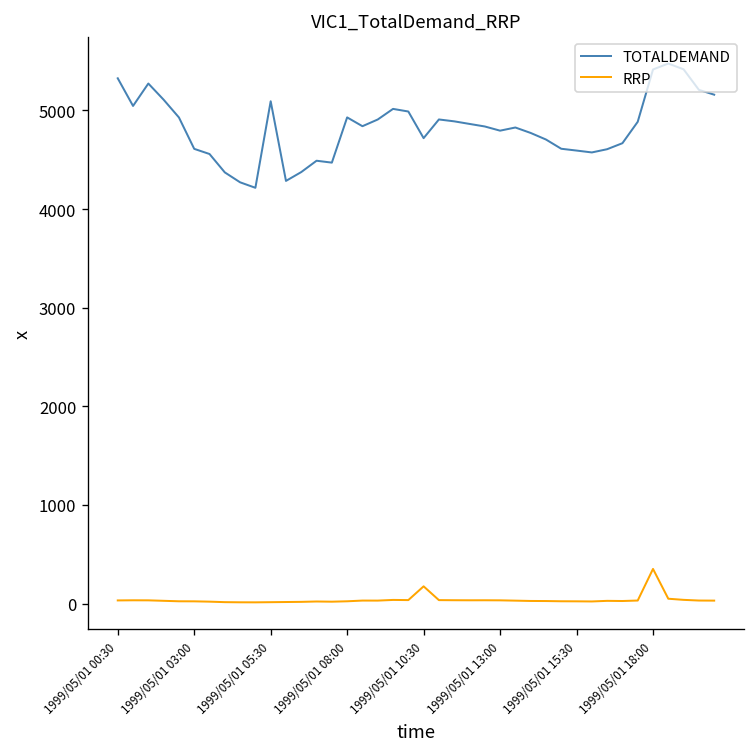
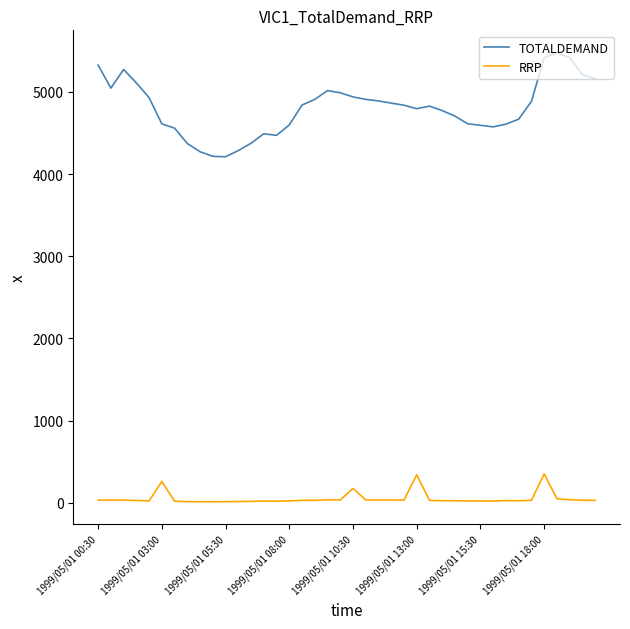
  {
    "TOTALDEMAND": {
      "1999/05/01 00:30": 5300,
      "1999/05/01 03:00": 4600,
-     "1999/05/01 05:30": 5100,
-     "1999/05/01 08:00": 4900,
-     "1999/05/01 10:30": 4700,
+     "1999/05/01 05:30": 4200,
+     "1999/05/01 08:00": 4600,
+     "1999/05/01 10:30": 4900,
      "1999/05/01 13:00": 4800,
      "1999/05/01 15:30": 4600
    },
    "RRP": {
      "1999/05/01 00:30": 0,
-     "1999/05/01 03:00": 0,
+     "1999/05/01 03:00": 300,
      "1999/05/01 05:30": 0,
      "1999/05/01 08:00": 0,
      "1999/05/01 10:30": 200,
-     "1999/05/01 13:00": 0,
+     "1999/05/01 13:00": 300,
      "1999/05/01 15:30": 0,
      "1999/05/01 18:00": 400
    }
  }
